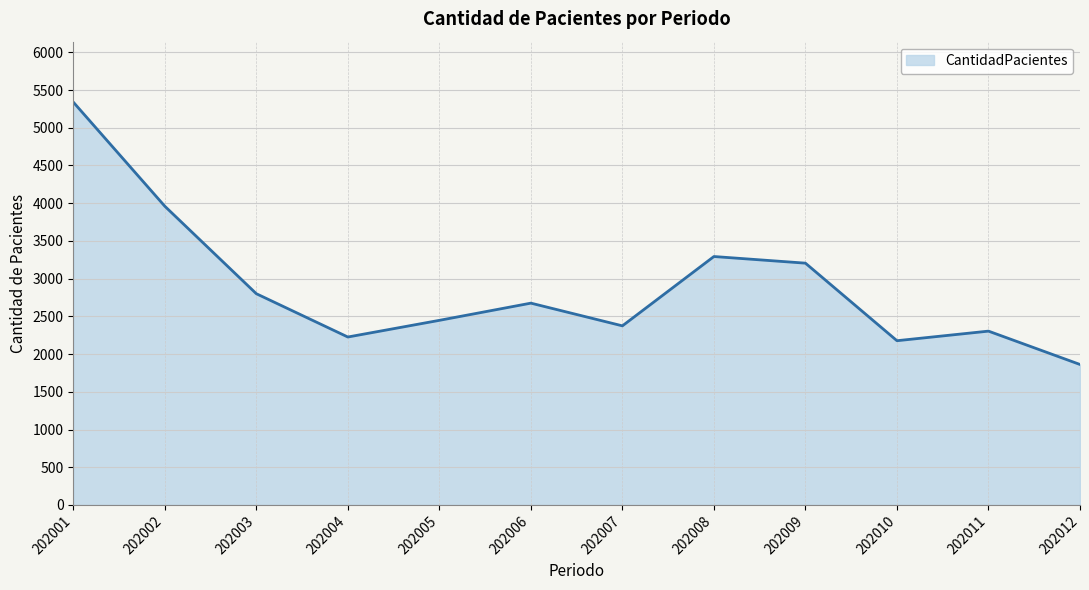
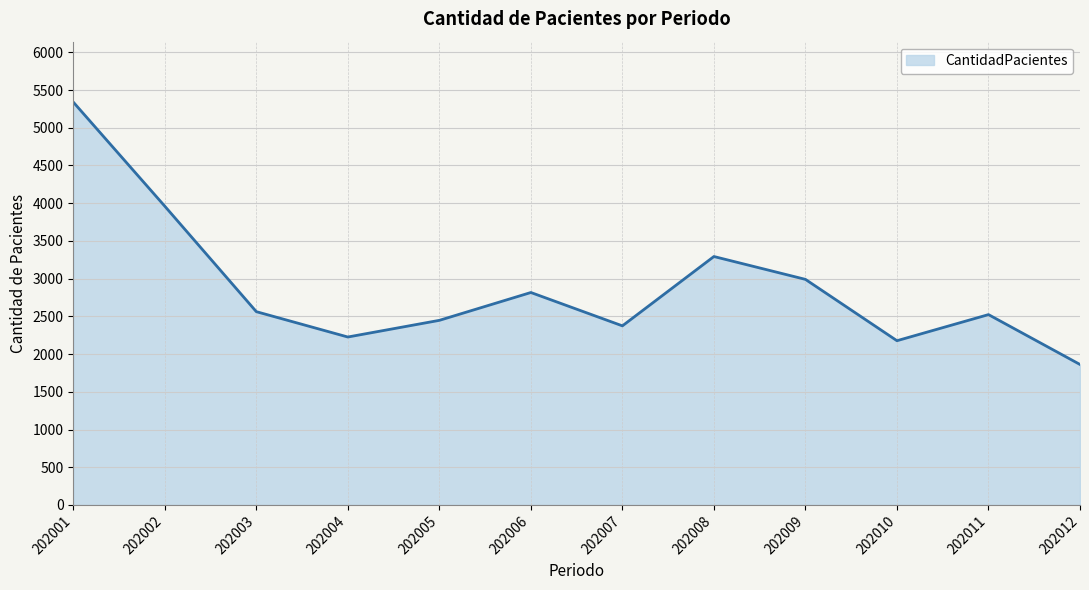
  {
    "202001": 5300,
    "202002": 4000,
-   "202003": 2800,
+   "202003": 2600,
    "202004": 2200,
    "202005": 2400,
-   "202006": 2700,
+   "202006": 2800,
    "202007": 2400,
    "202008": 3300,
-   "202009": 3200,
+   "202009": 3000,
    "202010": 2200,
-   "202011": 2300,
+   "202011": 2500,
    "202012": 1900
  }
